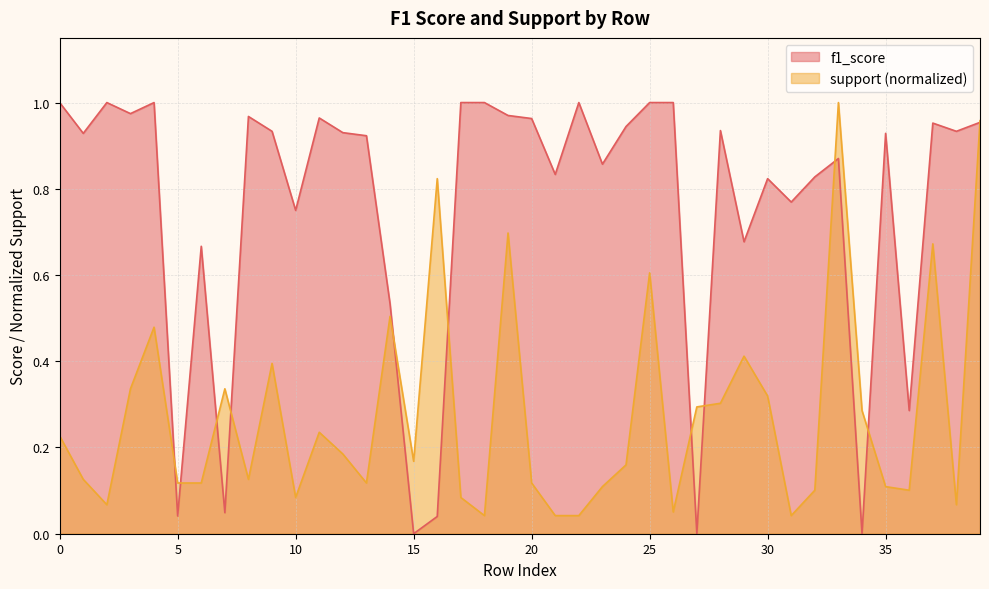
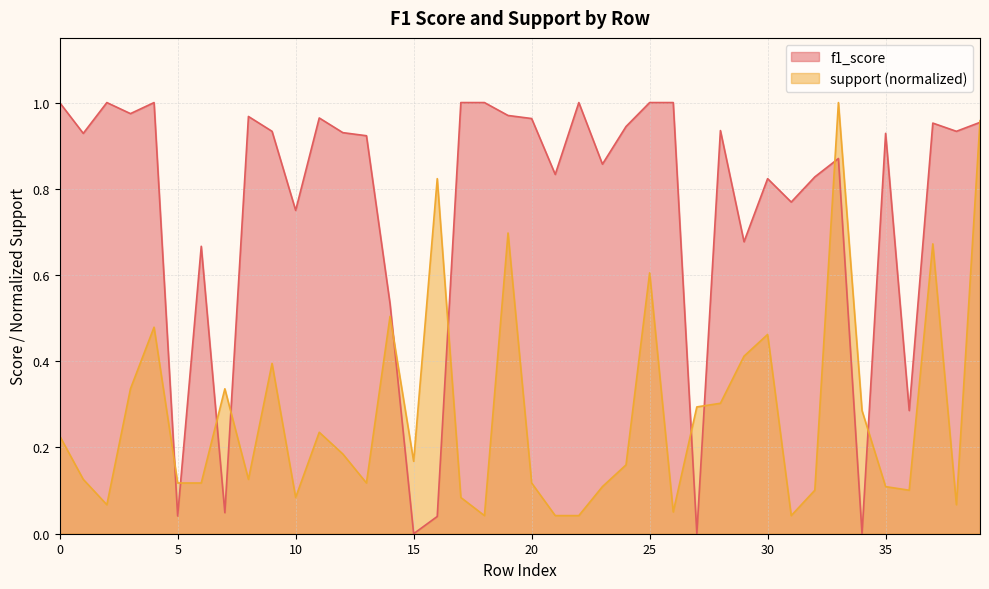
  {
    "f1_score": {
      "0": 1.00,
      "5": 0.04,
      "10": 0.75,
      "15": 0.00,
      "20": 0.96,
      "25": 1.00,
      "30": 0.82,
      "35": 0.93
    },
    "support (normalized)": {
      "0": 0.23,
      "5": 0.12,
      "10": 0.08,
      "15": 0.17,
      "20": 0.12,
      "25": 0.61,
-     "30": 0.32,
+     "30": 0.46,
      "35": 0.11
    }
  }
